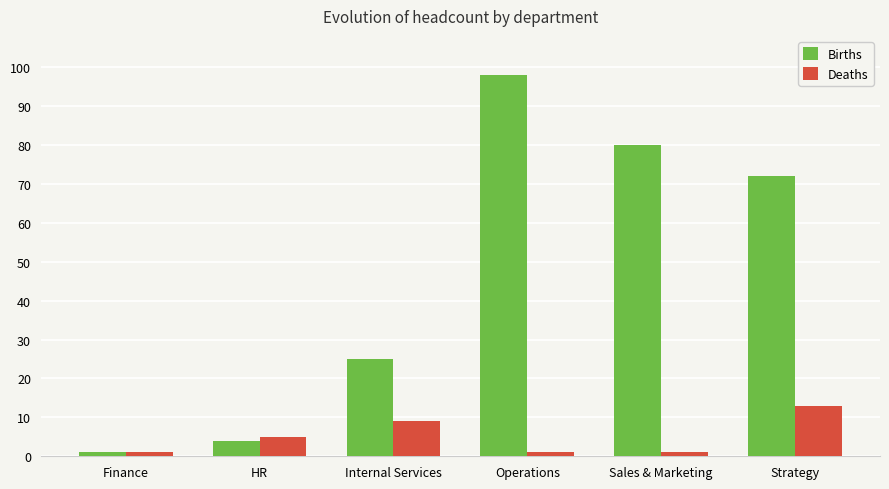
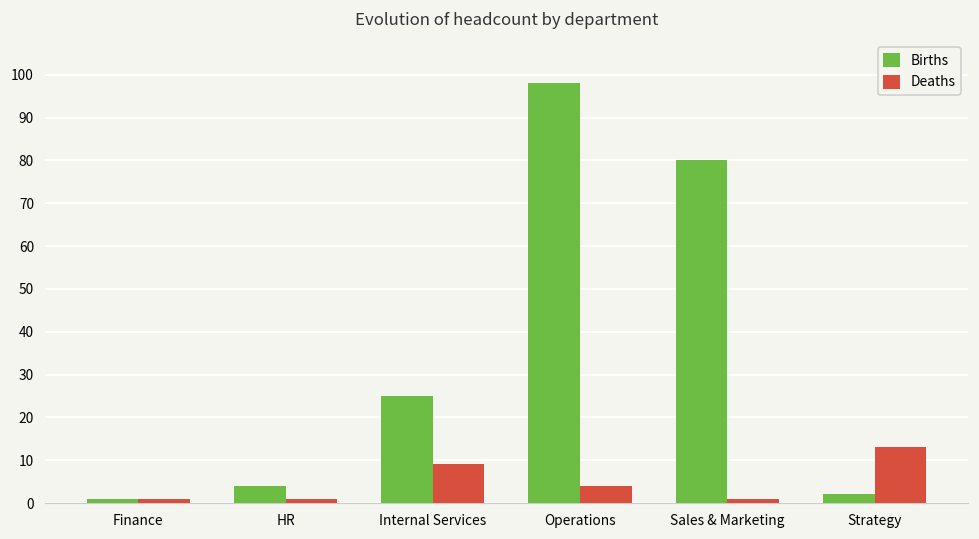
  {
    "Births": {
      "Finance": 1,
      "HR": 4,
      "Internal Services": 25,
      "Operations": 98,
      "Sales & Marketing": 80,
-     "Strategy": 72
+     "Strategy": 2
    },
    "Deaths": {
      "Finance": 1,
-     "HR": 5,
+     "HR": 1,
      "Internal Services": 9,
-     "Operations": 1,
+     "Operations": 4,
      "Sales & Marketing": 1,
      "Strategy": 13
    }
  }
